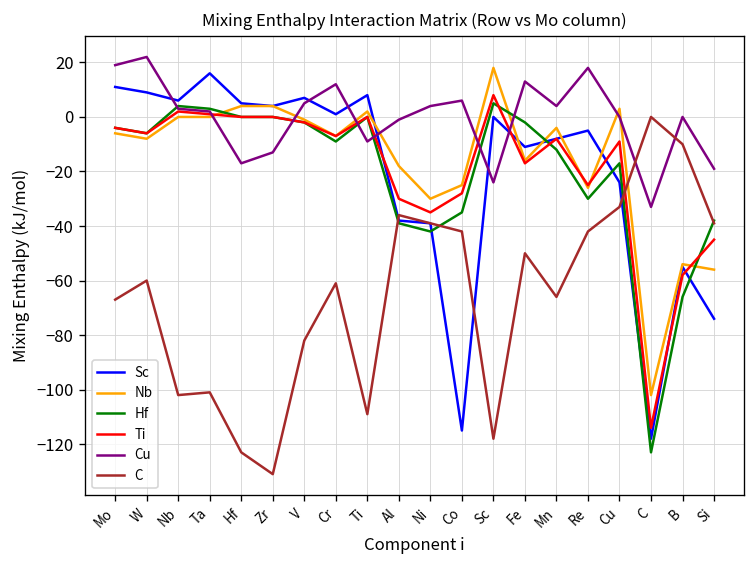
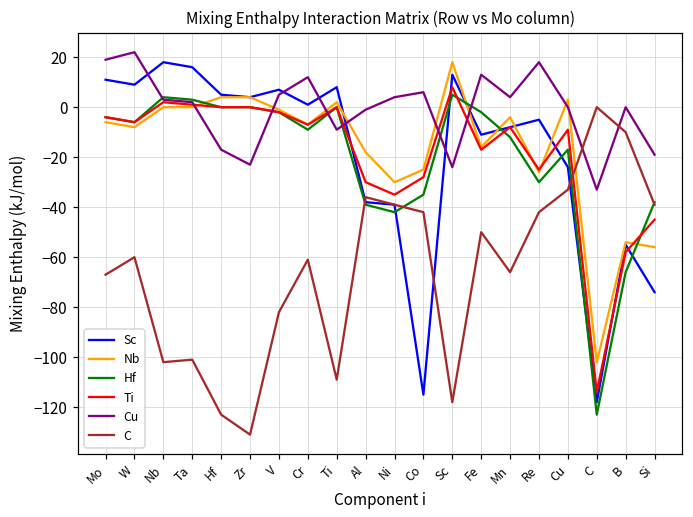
  {
    "Sc": {
      "Mo": 11,
      "W": 9,
-     "Nb": 6,
+     "Nb": 18,
      "Ta": 16,
      "V": 7,
      "Cr": 1,
      "Ti": 8,
      "Co": -115,
-     "Sc": 0,
+     "Sc": 13,
      "Fe": -11,
      "Re": -5,
      "Cu": -24,
      "C": -118,
      "Si": -74
    },
    "Nb": {
      "Mo": -6,
      "W": -8,
      "Nb": 0,
      "Ti": 2,
      "Al": -18,
      "Ni": -30,
      "Co": -25,
      "Sc": 18,
      "Mn": -4,
      "Cu": 3,
      "C": -102,
      "Si": -56
    },
    "Hf": {
      "Cr": -9,
      "Ni": -42,
      "Co": -35,
      "Sc": 5,
      "Fe": -2,
      "Mn": -12,
      "Re": -30,
      "Cu": -17,
      "C": -123,
      "B": -66
    },
    "Ti": {
      "Al": -30,
      "Ni": -35,
      "Co": -28,
      "Sc": 8,
      "Cu": -9,
      "C": -114,
      "B": -58,
      "Si": -45
    },
    "Cu": {
      "Mo": 19,
      "W": 22,
      "Hf": -17,
-     "Zr": -13,
+     "Zr": -23,
      "V": 5,
      "Cr": 12,
      "Ti": -9,
      "Al": -1,
      "Ni": 4,
      "Co": 6,
      "Sc": -24,
      "Fe": 13,
      "Mn": 4,
      "Re": 18,
      "Cu": 0,
      "C": -33,
      "B": 0,
      "Si": -19
    },
    "C": {
      "Mo": -67,
      "W": -60,
      "Nb": -102,
      "Ta": -101,
      "Hf": -123,
      "Zr": -131,
      "V": -82,
      "Cr": -61,
      "Ti": -109,
      "Al": -36,
      "Co": -42,
      "Sc": -118,
      "Fe": -50,
      "Mn": -66,
      "Re": -42,
      "Cu": -33,
      "C": 0,
      "B": -10
    }
  }
